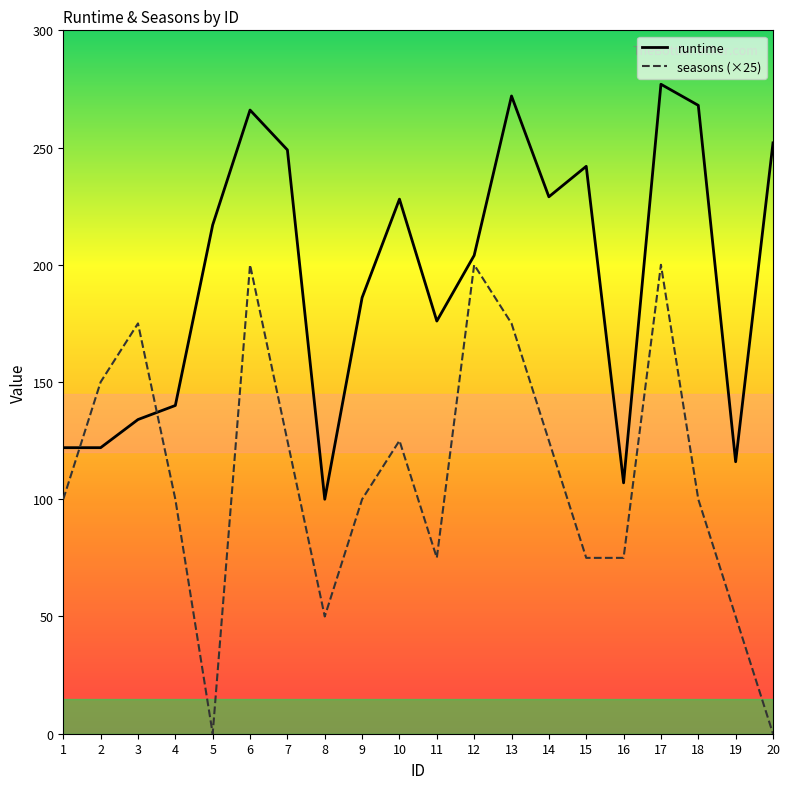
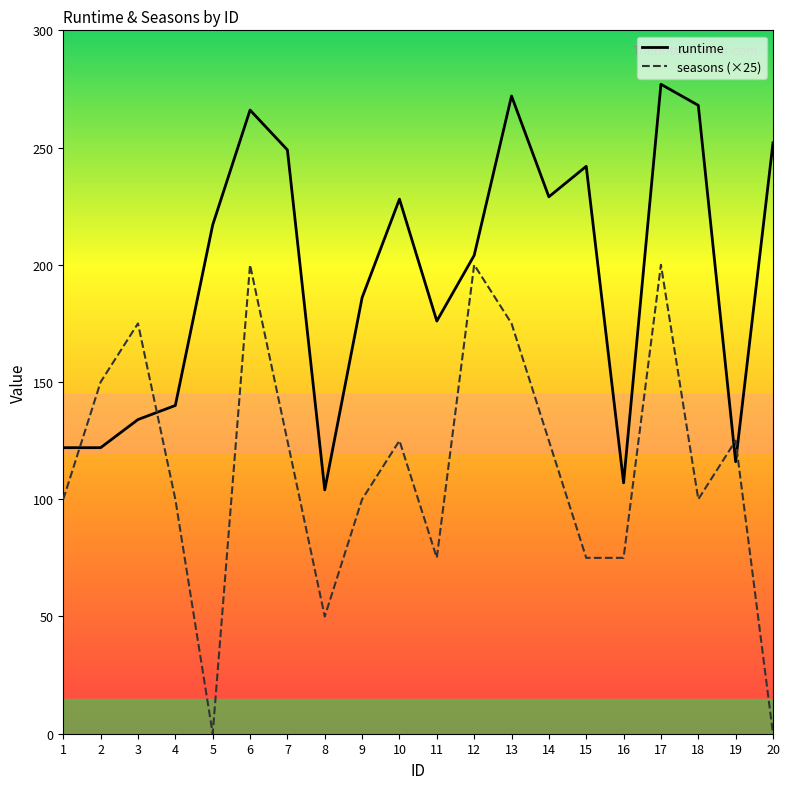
  {
    "runtime": {
      "1": 122,
      "2": 122,
      "3": 134,
      "4": 140,
      "5": 217,
      "6": 266,
      "7": 249,
-     "8": 100,
+     "8": 104,
      "9": 186,
      "10": 228,
      "11": 176,
      "12": 204,
      "13": 272,
      "14": 229,
      "15": 242,
      "16": 107,
      "17": 277,
      "18": 268,
      "19": 116,
      "20": 252
    },
    "seasons (×25)": {
      "1": 100,
      "2": 150,
      "3": 175,
      "4": 100,
      "6": 200,
      "7": 125,
      "8": 50,
      "9": 100,
      "10": 125,
      "11": 75,
      "12": 200,
      "13": 175,
      "14": 125,
      "15": 75,
      "16": 75,
      "17": 200,
      "18": 100,
-     "19": 50
+     "19": 125
    }
  }
